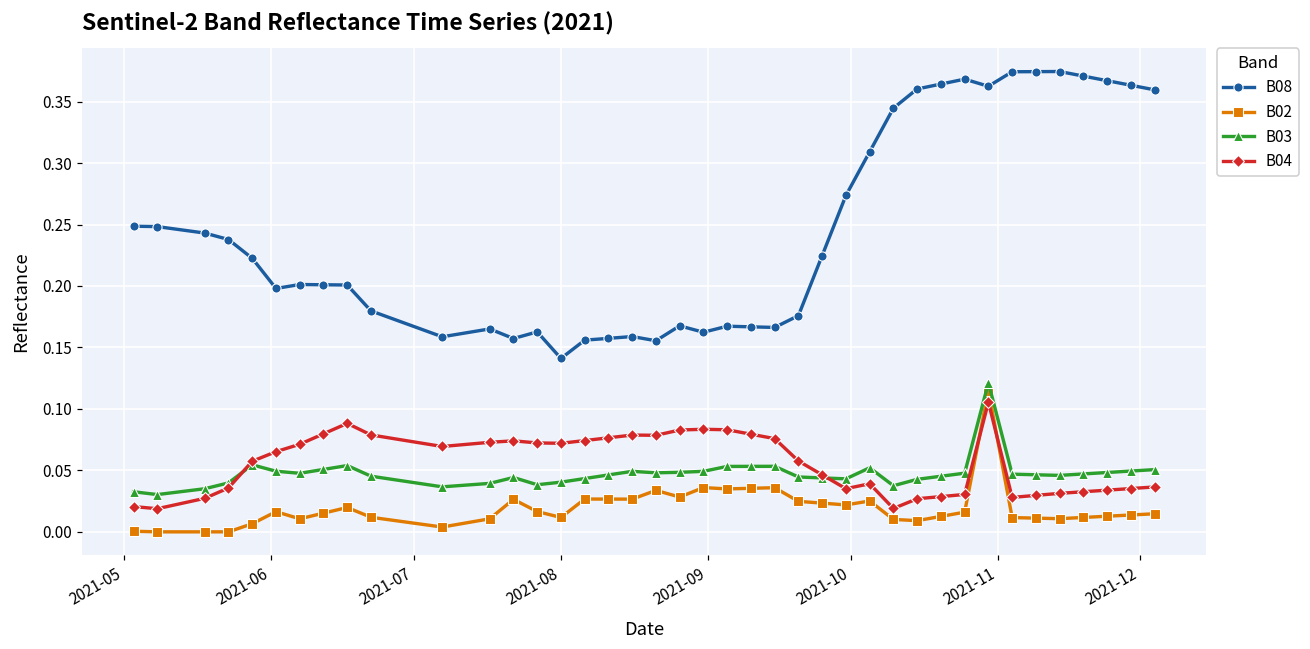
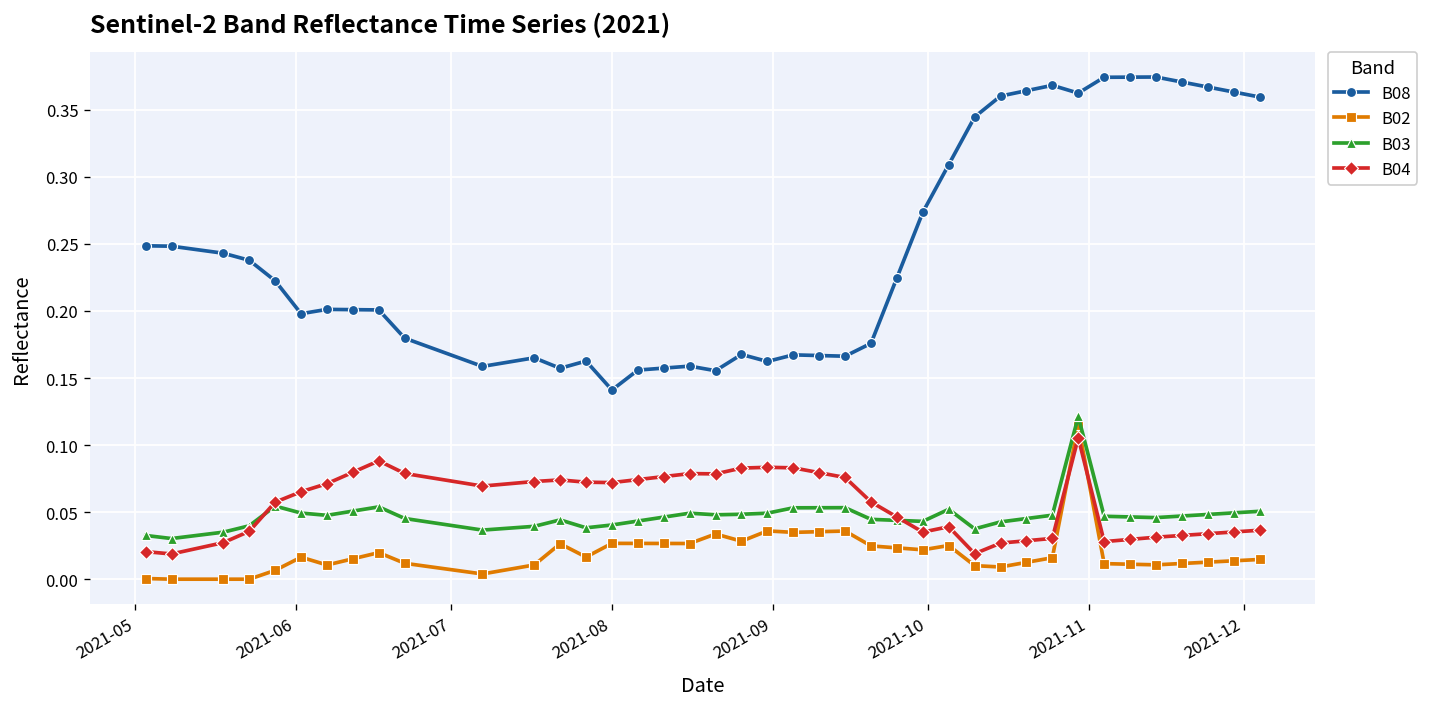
  {
    "B08": {
      "2021-08": 0.141
    },
    "B02": {
-     "2021-08": 0.012
+     "2021-08": 0.027
    },
    "B03": {
      "2021-08": 0.041
    },
    "B04": {
      "2021-08": 0.072
    }
  }
